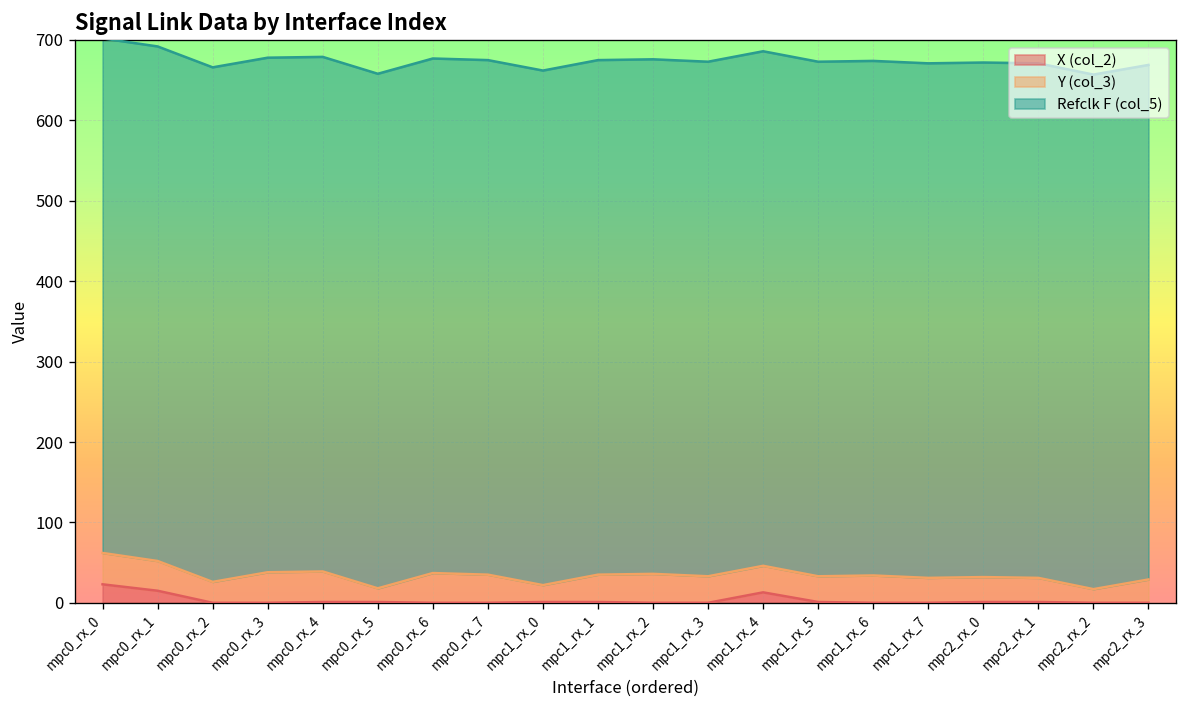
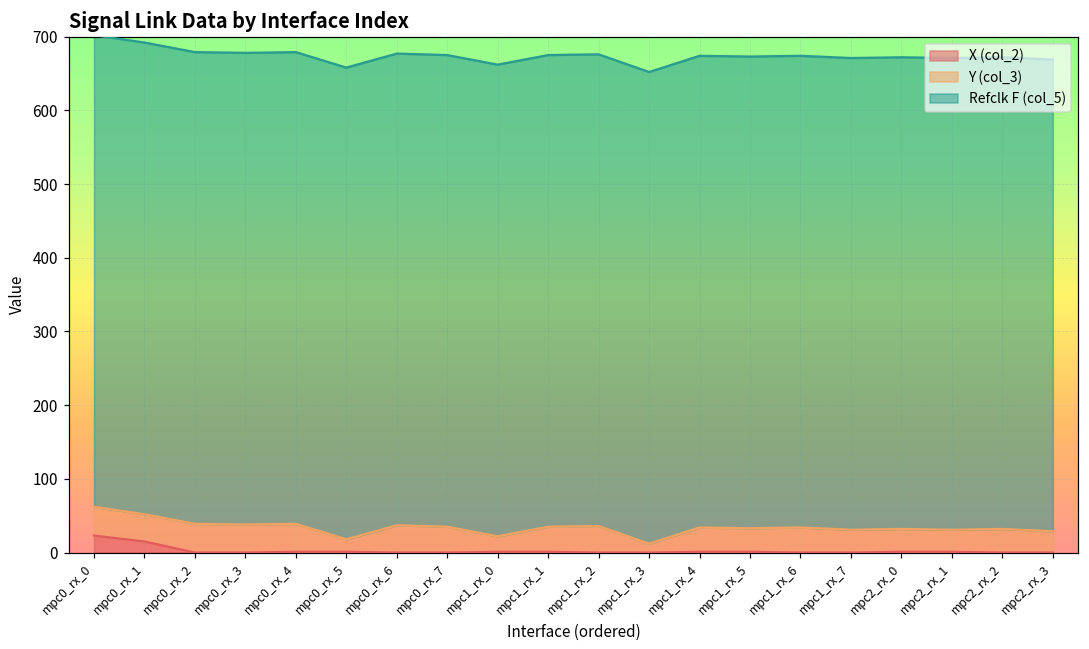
  {
    "X (col_2)": {
      "mpc0_rx_0": 20,
      "mpc0_rx_1": 20,
      "mpc0_rx_2": 0,
      "mpc0_rx_3": 0,
      "mpc0_rx_4": 0,
      "mpc0_rx_5": 0,
      "mpc0_rx_6": 0,
      "mpc0_rx_7": 0,
      "mpc1_rx_0": 0,
      "mpc1_rx_1": 0,
      "mpc1_rx_2": 0,
      "mpc1_rx_3": 0,
-     "mpc1_rx_4": 10,
+     "mpc1_rx_4": 0,
      "mpc1_rx_5": 0,
      "mpc1_rx_6": 0,
      "mpc1_rx_7": 0,
      "mpc2_rx_0": 0,
      "mpc2_rx_1": 0,
      "mpc2_rx_2": 0,
      "mpc2_rx_3": 0
    },
    "Y (col_3)": {
      "mpc0_rx_0": 40,
      "mpc0_rx_1": 40,
-     "mpc0_rx_2": 30,
+     "mpc0_rx_2": 40,
      "mpc0_rx_3": 40,
      "mpc0_rx_4": 40,
      "mpc0_rx_5": 20,
      "mpc0_rx_6": 40,
      "mpc0_rx_7": 40,
      "mpc1_rx_0": 20,
      "mpc1_rx_1": 30,
      "mpc1_rx_2": 40,
-     "mpc1_rx_3": 30,
+     "mpc1_rx_3": 10,
      "mpc1_rx_4": 30,
      "mpc1_rx_5": 30,
      "mpc1_rx_6": 30,
      "mpc1_rx_7": 30,
      "mpc2_rx_0": 30,
      "mpc2_rx_1": 30,
-     "mpc2_rx_2": 20,
+     "mpc2_rx_2": 30,
      "mpc2_rx_3": 30
    },
    "Refclk F (col_5)": {
      "mpc0_rx_0": 640,
      "mpc0_rx_1": 640,
      "mpc0_rx_2": 640,
      "mpc0_rx_3": 640,
      "mpc0_rx_4": 640,
      "mpc0_rx_5": 640,
      "mpc0_rx_6": 640,
      "mpc0_rx_7": 640,
      "mpc1_rx_0": 640,
      "mpc1_rx_1": 640,
      "mpc1_rx_2": 640,
      "mpc1_rx_3": 640,
      "mpc1_rx_4": 640,
      "mpc1_rx_5": 640,
      "mpc1_rx_6": 640,
      "mpc1_rx_7": 640,
      "mpc2_rx_0": 640
    }
  }
